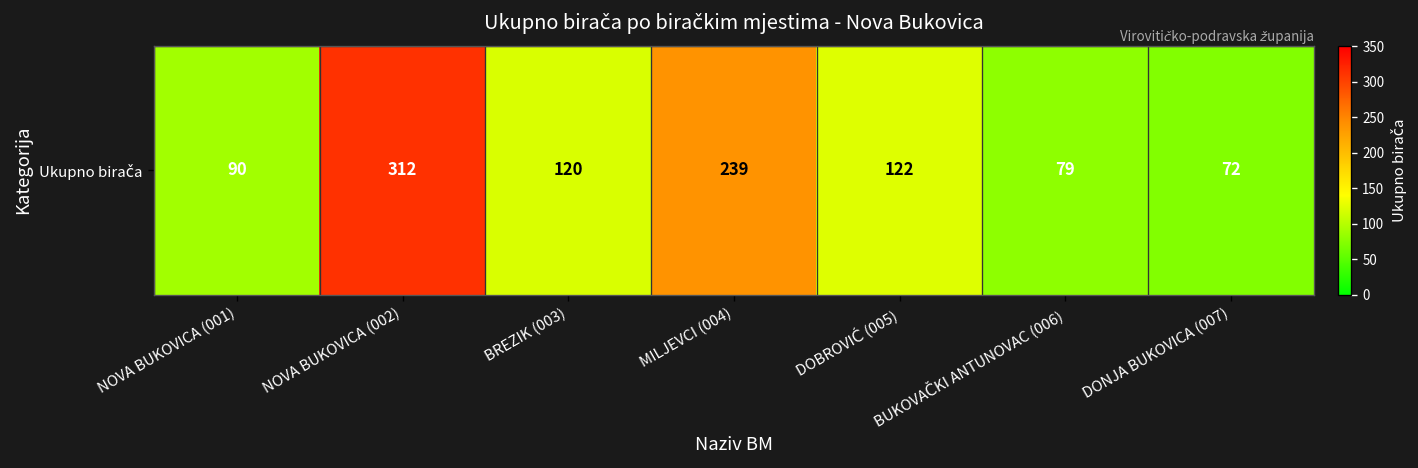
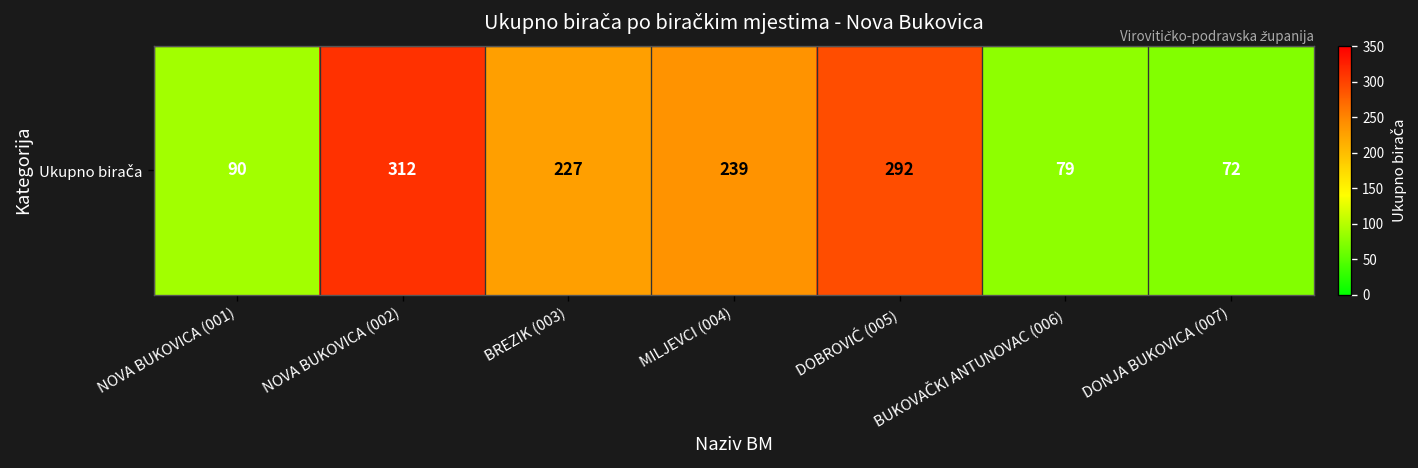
  {
    "Ukupno birača": {
      "NOVA BUKOVICA (001)": 90,
      "NOVA BUKOVICA (002)": 312,
-     "BREZIK (003)": 120,
+     "BREZIK (003)": 227,
      "MILJEVCI (004)": 239,
-     "DOBROVIĆ (005)": 122,
+     "DOBROVIĆ (005)": 292,
      "BUKOVAČKI ANTUNOVAC (006)": 79,
      "DONJA BUKOVICA (007)": 72
    }
  }
